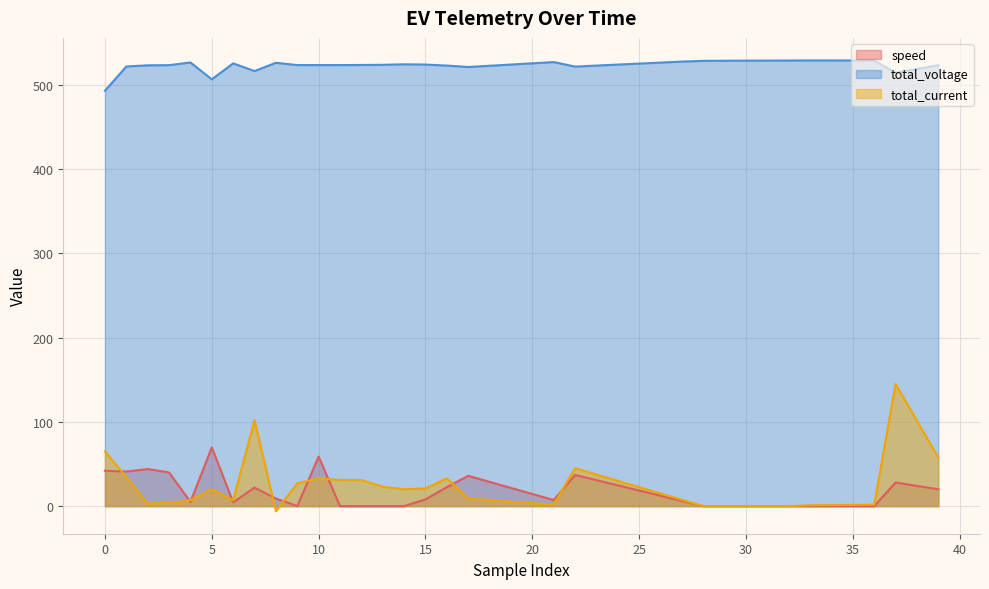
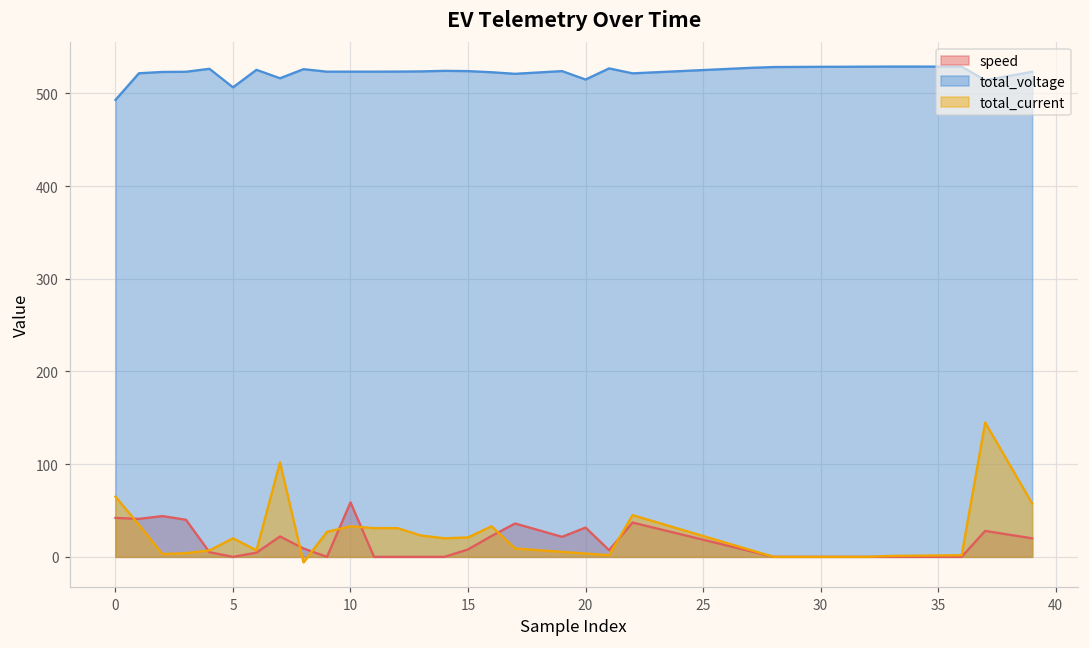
  {
    "speed": {
      "0": 40,
-     "5": 70,
+     "5": 0,
      "10": 60,
      "15": 10,
-     "20": 10,
+     "20": 30,
      "25": 20
    },
    "total_voltage": {
      "0": 490,
      "5": 510,
      "10": 520,
      "15": 520,
-     "20": 530,
+     "20": 520,
      "25": 530,
      "30": 530
    }
  }
